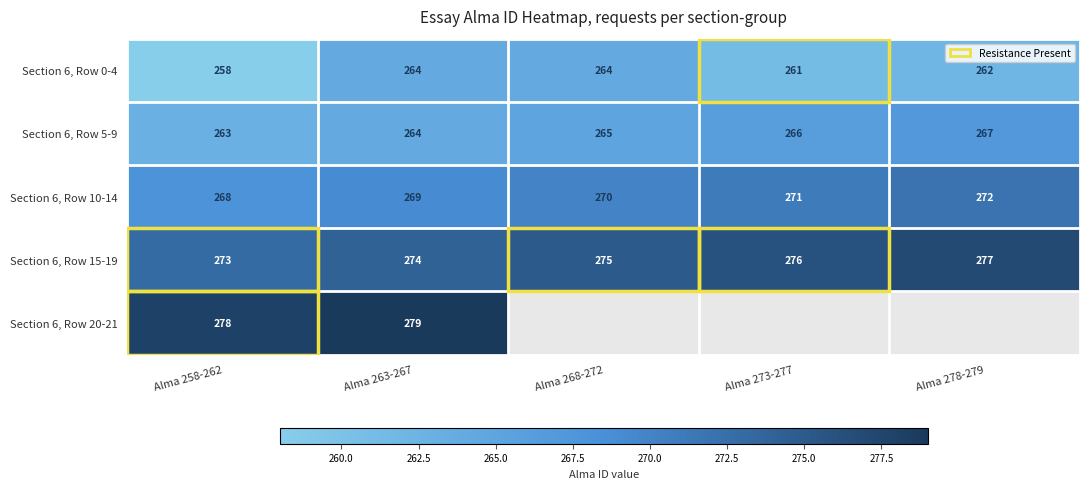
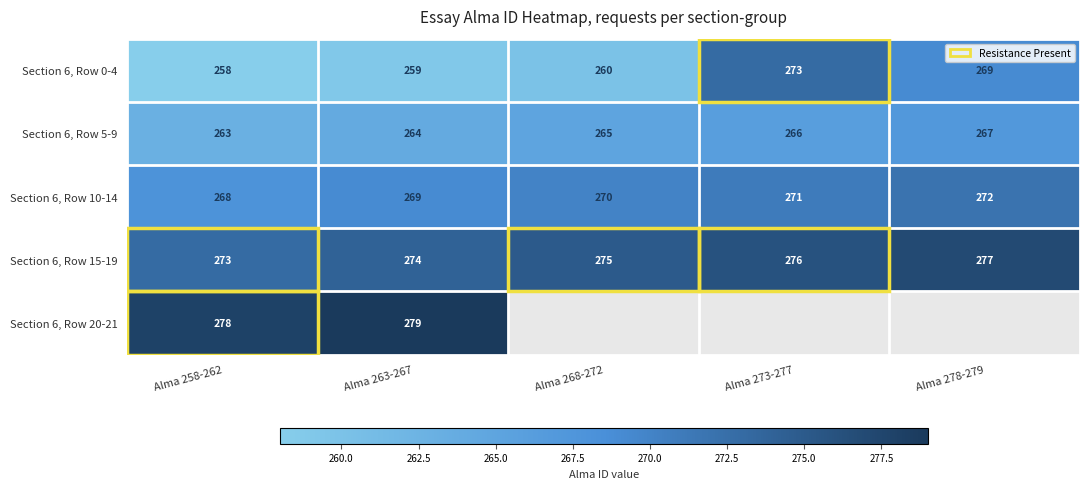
  {
    "Section 6, Row 0-4": {
      "Alma 258-262": 258,
-     "Alma 263-267": 264,
-     "Alma 268-272": 264,
-     "Alma 273-277": 261,
-     "Alma 278-279": 262
+     "Alma 263-267": 259,
+     "Alma 268-272": 260,
+     "Alma 273-277": 273,
+     "Alma 278-279": 269
    },
    "Section 6, Row 5-9": {
      "Alma 258-262": 263,
      "Alma 263-267": 264,
      "Alma 268-272": 265,
      "Alma 273-277": 266,
      "Alma 278-279": 267
    },
    "Section 6, Row 10-14": {
      "Alma 258-262": 268,
      "Alma 263-267": 269,
      "Alma 268-272": 270,
      "Alma 273-277": 271,
      "Alma 278-279": 272
    },
    "Section 6, Row 15-19": {
      "Alma 258-262": 273,
      "Alma 263-267": 274,
      "Alma 268-272": 275,
      "Alma 273-277": 276,
      "Alma 278-279": 277
    },
    "Section 6, Row 20-21": {
      "Alma 258-262": 278,
      "Alma 263-267": 279
    }
  }
